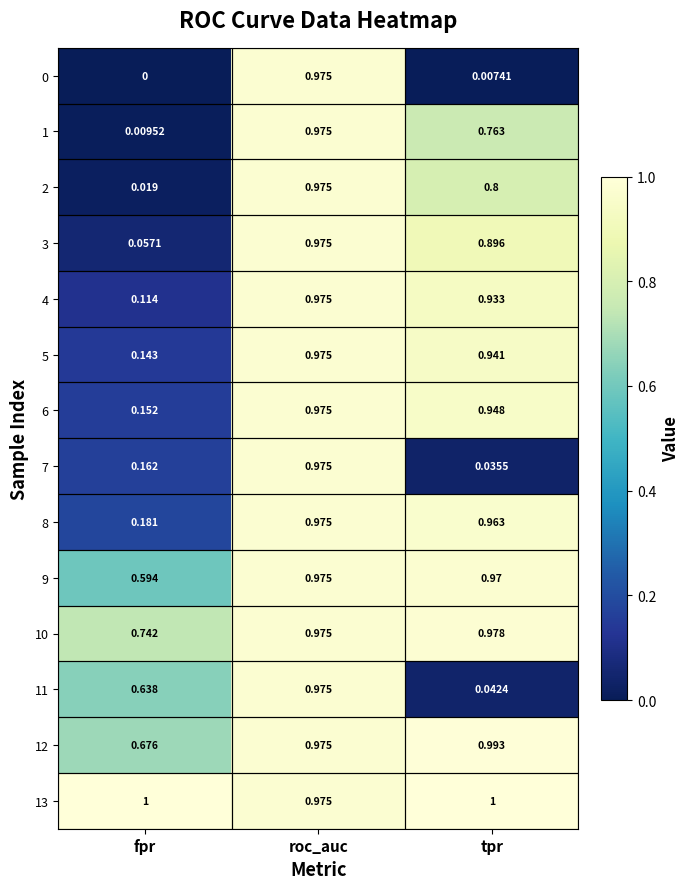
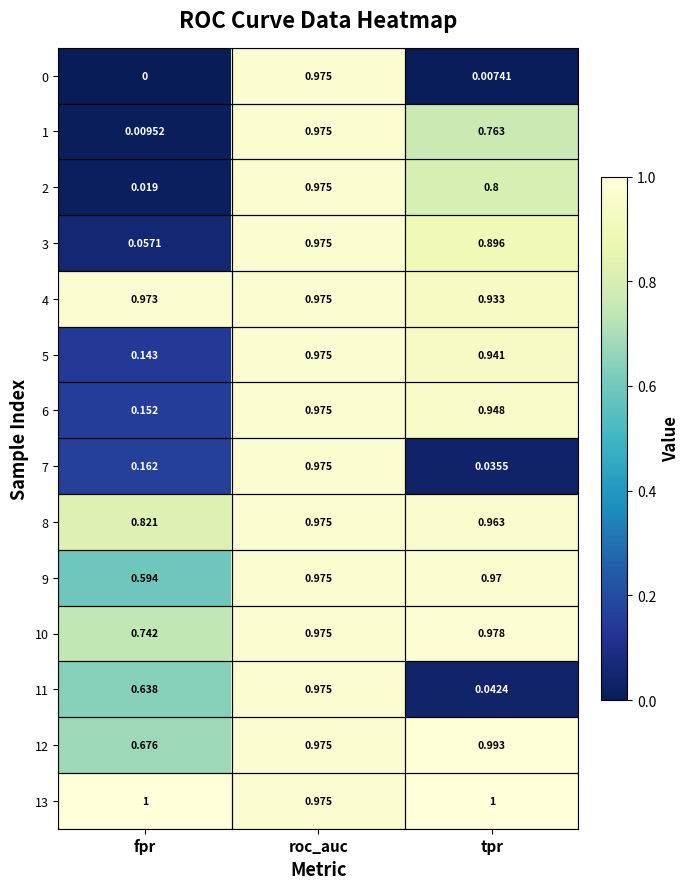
  {
    "0": {
      "fpr": 0,
      "roc_auc": 0.975,
      "tpr": 0.00741
    },
    "1": {
      "fpr": 0.00952,
      "roc_auc": 0.975,
      "tpr": 0.763
    },
    "2": {
      "fpr": 0.019,
      "roc_auc": 0.975,
      "tpr": 0.8
    },
    "3": {
      "fpr": 0.0571,
      "roc_auc": 0.975,
      "tpr": 0.896
    },
    "4": {
-     "fpr": 0.114,
+     "fpr": 0.973,
      "roc_auc": 0.975,
      "tpr": 0.933
    },
    "5": {
      "fpr": 0.143,
      "roc_auc": 0.975,
      "tpr": 0.941
    },
    "6": {
      "fpr": 0.152,
      "roc_auc": 0.975,
      "tpr": 0.948
    },
    "7": {
      "fpr": 0.162,
      "roc_auc": 0.975,
      "tpr": 0.0355
    },
    "8": {
-     "fpr": 0.181,
+     "fpr": 0.821,
      "roc_auc": 0.975,
      "tpr": 0.963
    },
    "9": {
      "fpr": 0.594,
      "roc_auc": 0.975,
      "tpr": 0.97
    },
    "10": {
      "fpr": 0.742,
      "roc_auc": 0.975,
      "tpr": 0.978
    },
    "11": {
      "fpr": 0.638,
      "roc_auc": 0.975,
      "tpr": 0.0424
    },
    "12": {
      "fpr": 0.676,
      "roc_auc": 0.975,
      "tpr": 0.993
    },
    "13": {
      "fpr": 1,
      "roc_auc": 0.975,
      "tpr": 1
    }
  }
